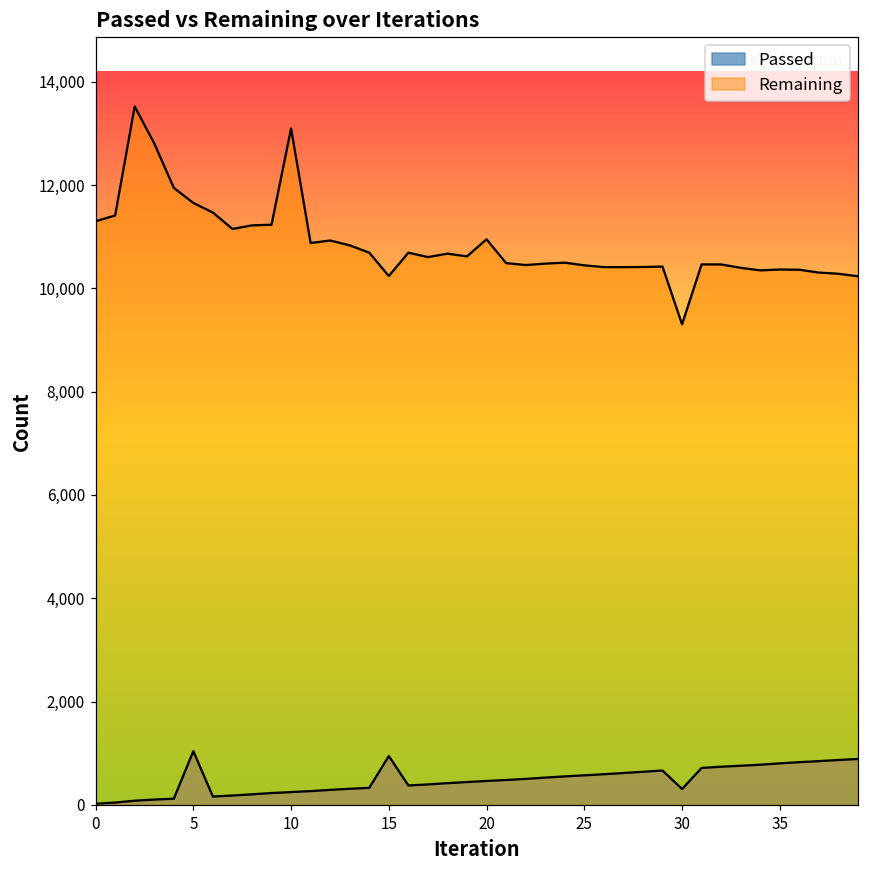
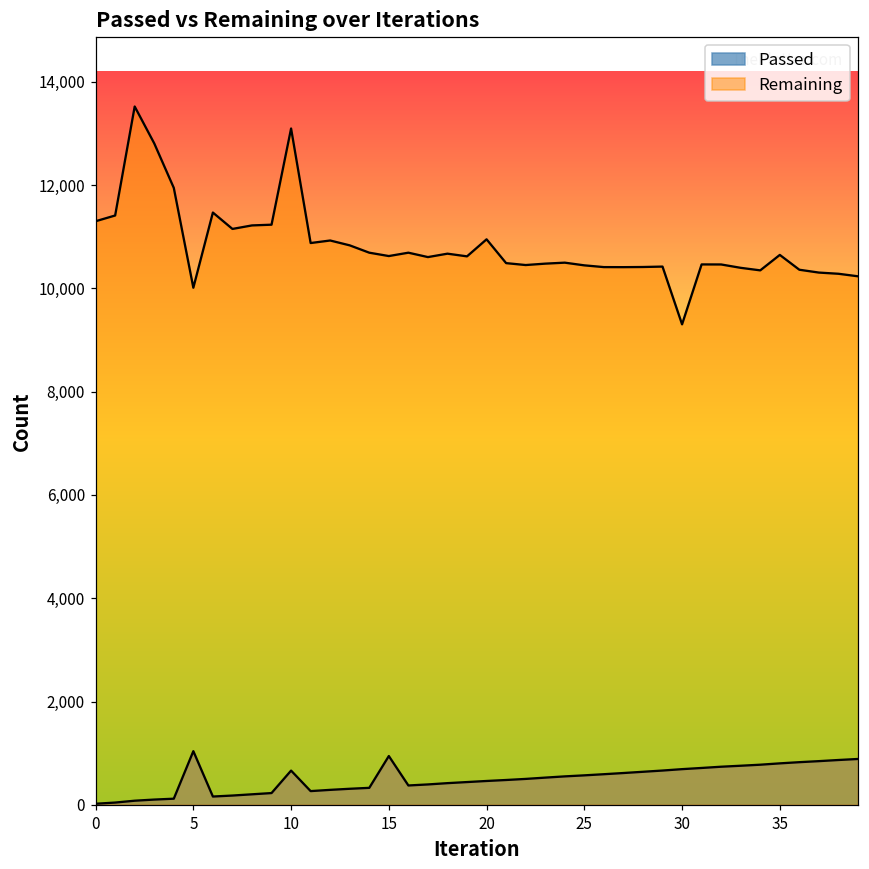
  {
    "Passed": {
      "0": "0",
      "5": "1,000",
-     "10": "200",
+     "10": "700",
      "15": "900",
      "20": "500",
      "25": "600",
-     "30": "300",
+     "30": "700",
      "35": "800"
    },
    "Remaining": {
      "0": "11,300",
-     "5": "11,700",
+     "5": "10,000",
      "10": "13,100",
-     "15": "10,200",
+     "15": "10,600",
      "20": "10,900",
      "25": "10,400",
      "30": "9,300",
-     "35": "10,400"
+     "35": "10,600"
    }
  }
